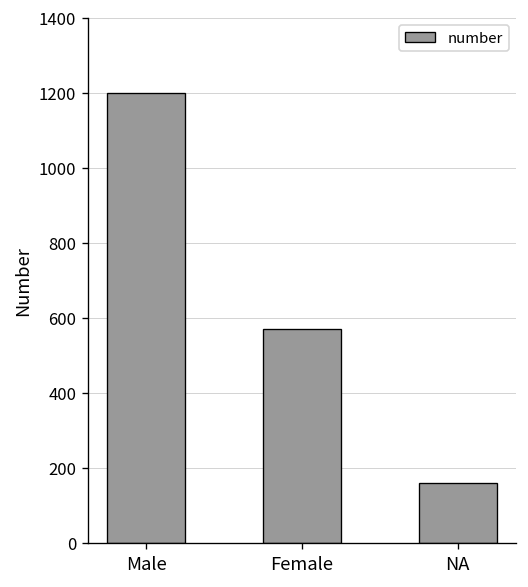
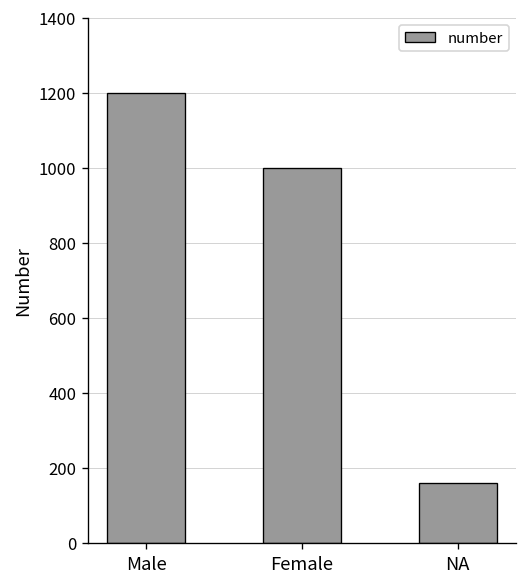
  {
    "Male": 1200,
-   "Female": 570,
+   "Female": 1000,
    "NA": 160
  }
